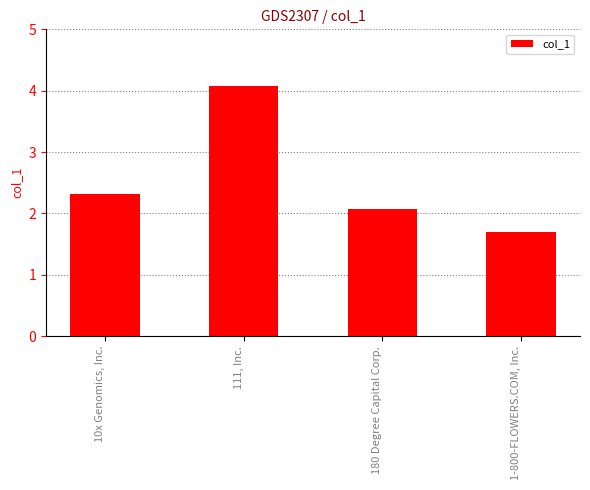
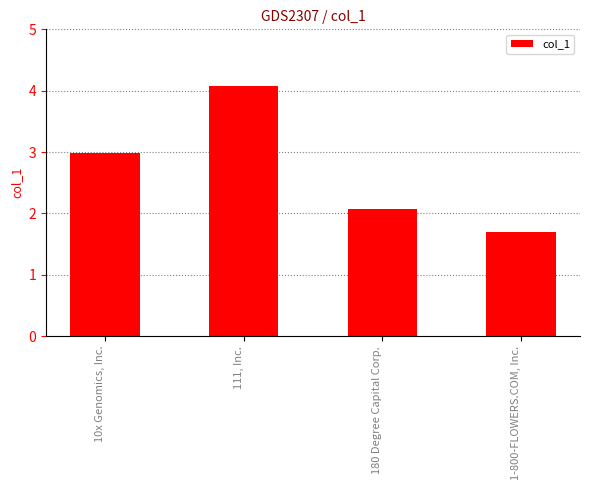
  {
-   "10x Genomics, Inc.": 2.3,
+   "10x Genomics, Inc.": 3.0,
    "111, Inc.": 4.1,
    "180 Degree Capital Corp.": 2.1,
    "1-800-FLOWERS.COM, Inc.": 1.7
  }
